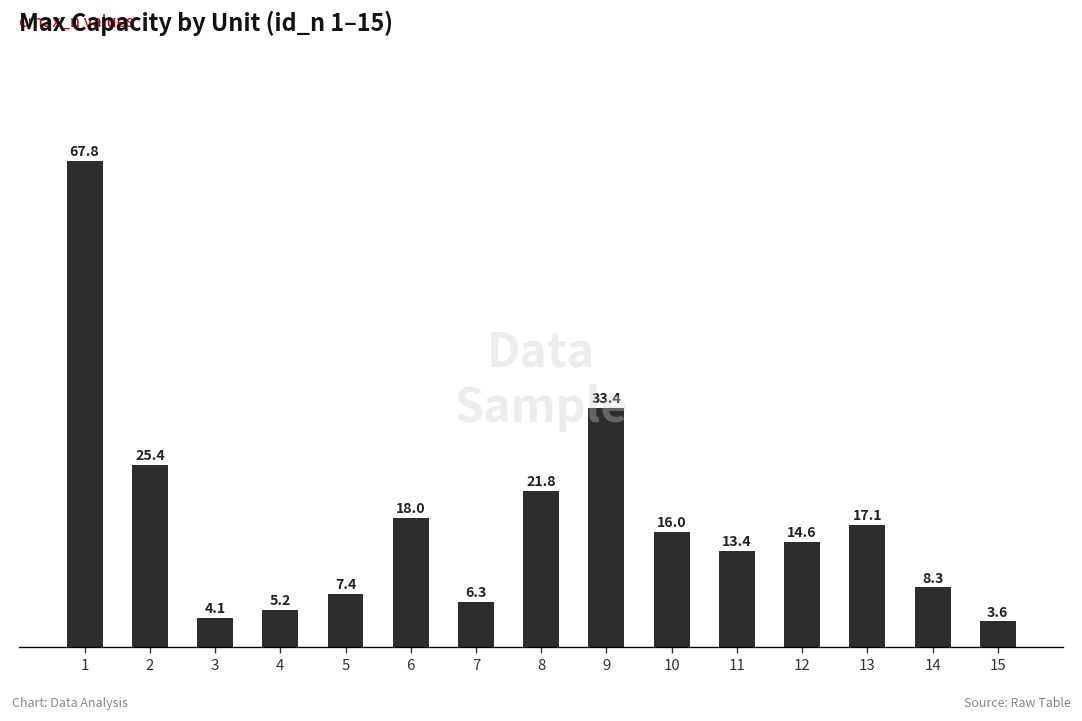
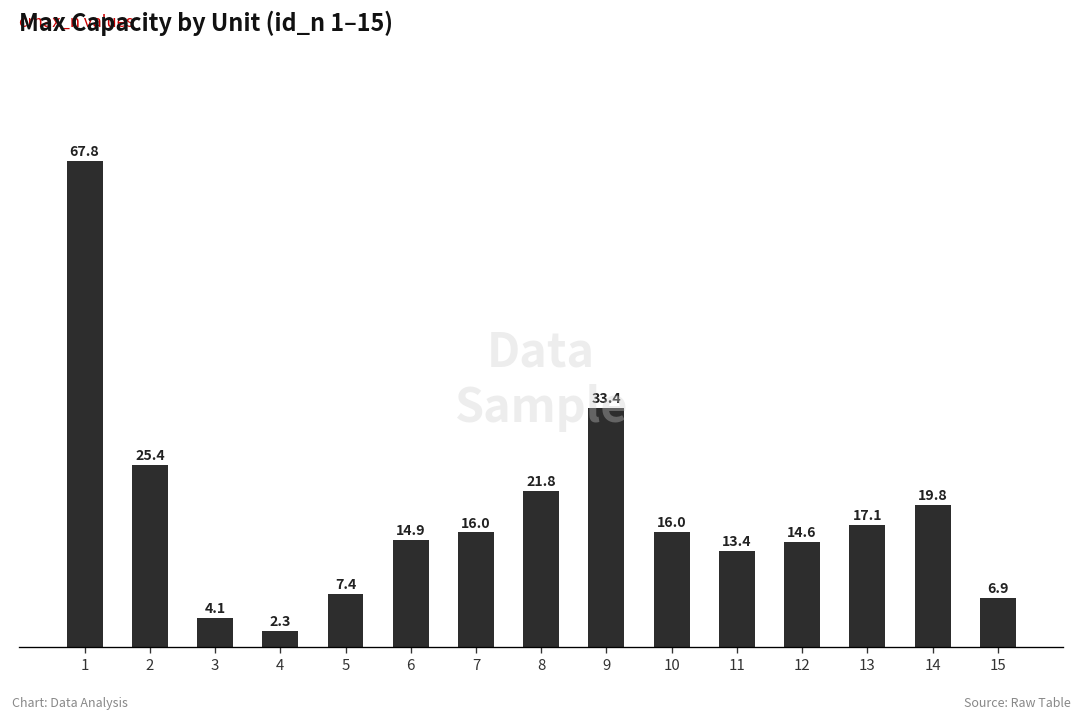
  {
    "1": 67.8,
    "2": 25.4,
    "3": 4.1,
-   "4": 5.2,
+   "4": 2.3,
    "5": 7.4,
-   "6": 18.0,
-   "7": 6.3,
+   "6": 14.9,
+   "7": 16.0,
    "8": 21.8,
    "10": 16.0,
    "11": 13.4,
    "12": 14.6,
    "13": 17.1,
-   "14": 8.3,
-   "15": 3.6
+   "14": 19.8,
+   "15": 6.9
  }
